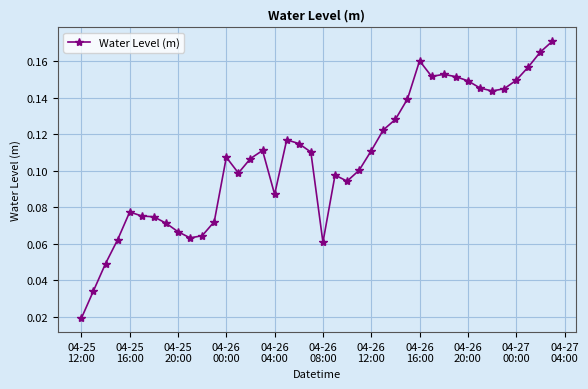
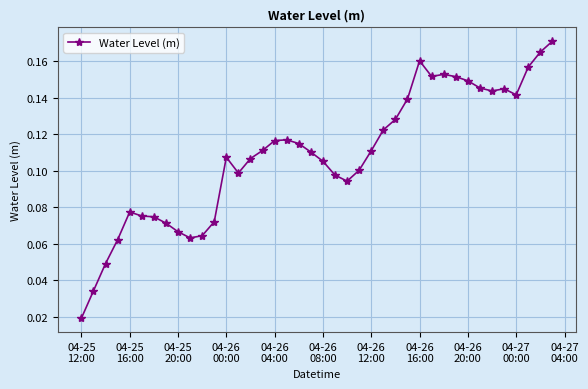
  {
    "04-25 12:00": 0.019,
    "04-25 16:00": 0.078,
    "04-25 20:00": 0.067,
    "04-26 00:00": 0.108,
-   "04-26 04:00": 0.087,
-   "04-26 08:00": 0.061,
+   "04-26 04:00": 0.117,
+   "04-26 08:00": 0.105,
    "04-26 12:00": 0.111,
    "04-26 16:00": 0.160,
    "04-26 20:00": 0.149,
-   "04-27 00:00": 0.150
+   "04-27 00:00": 0.142
  }
